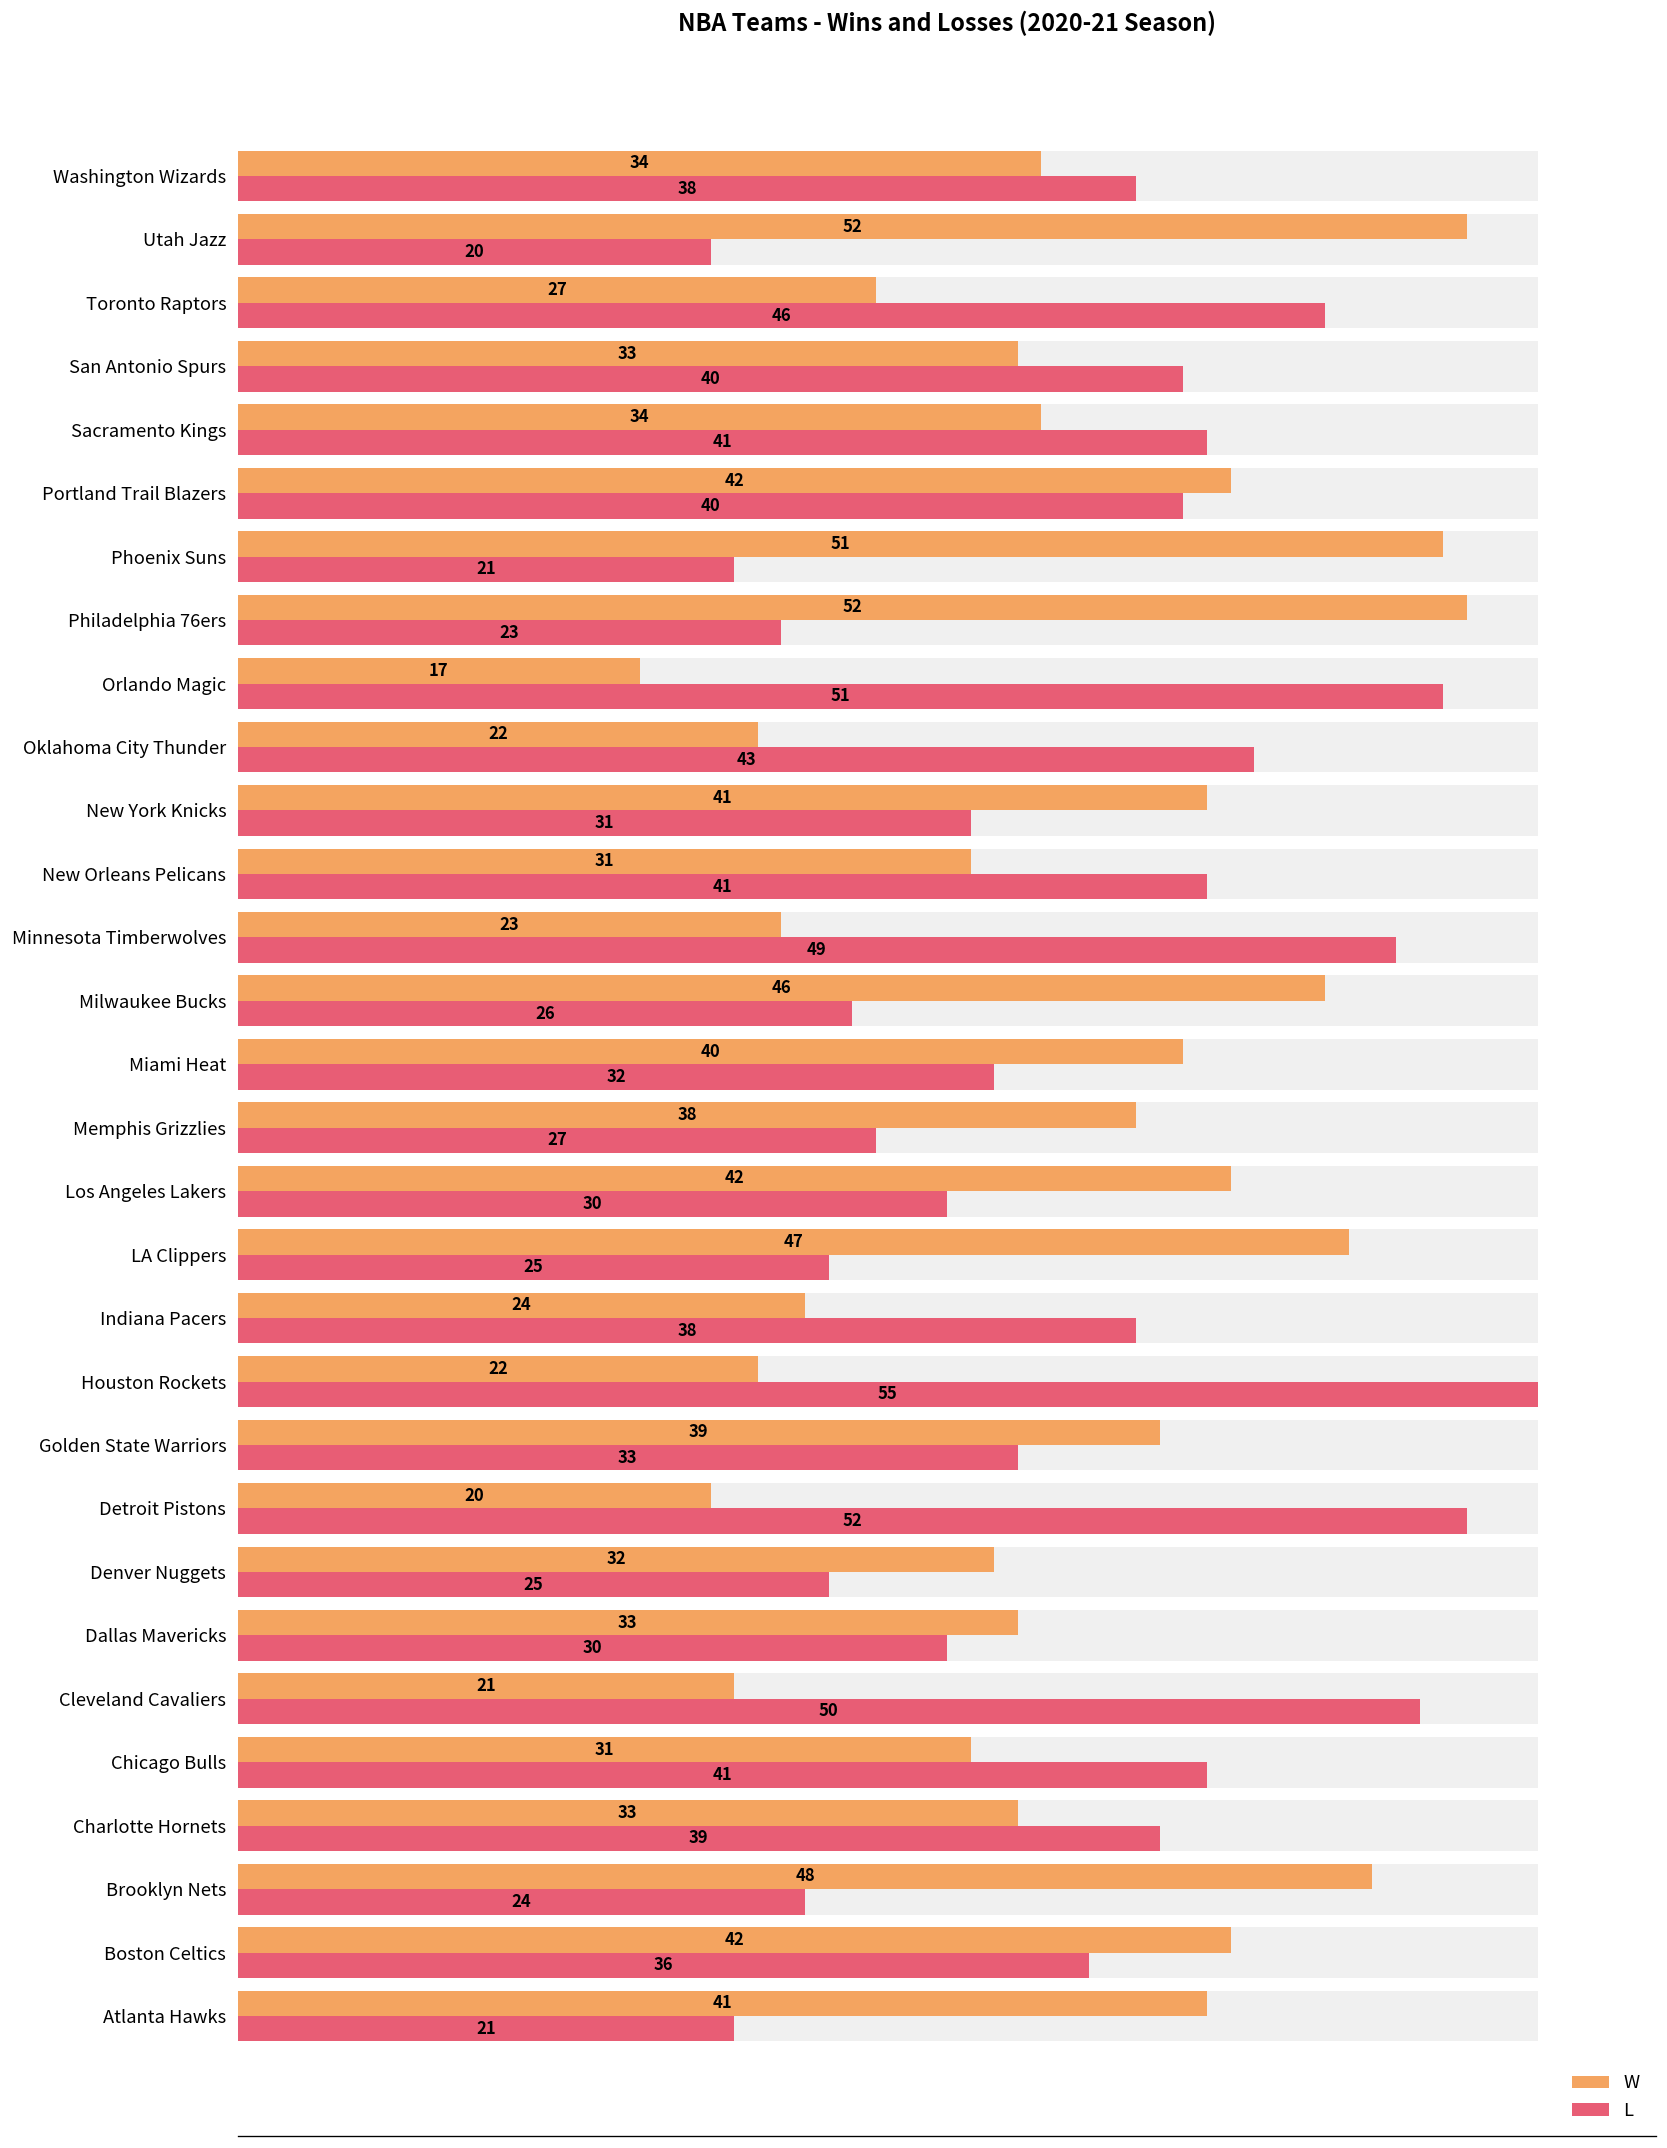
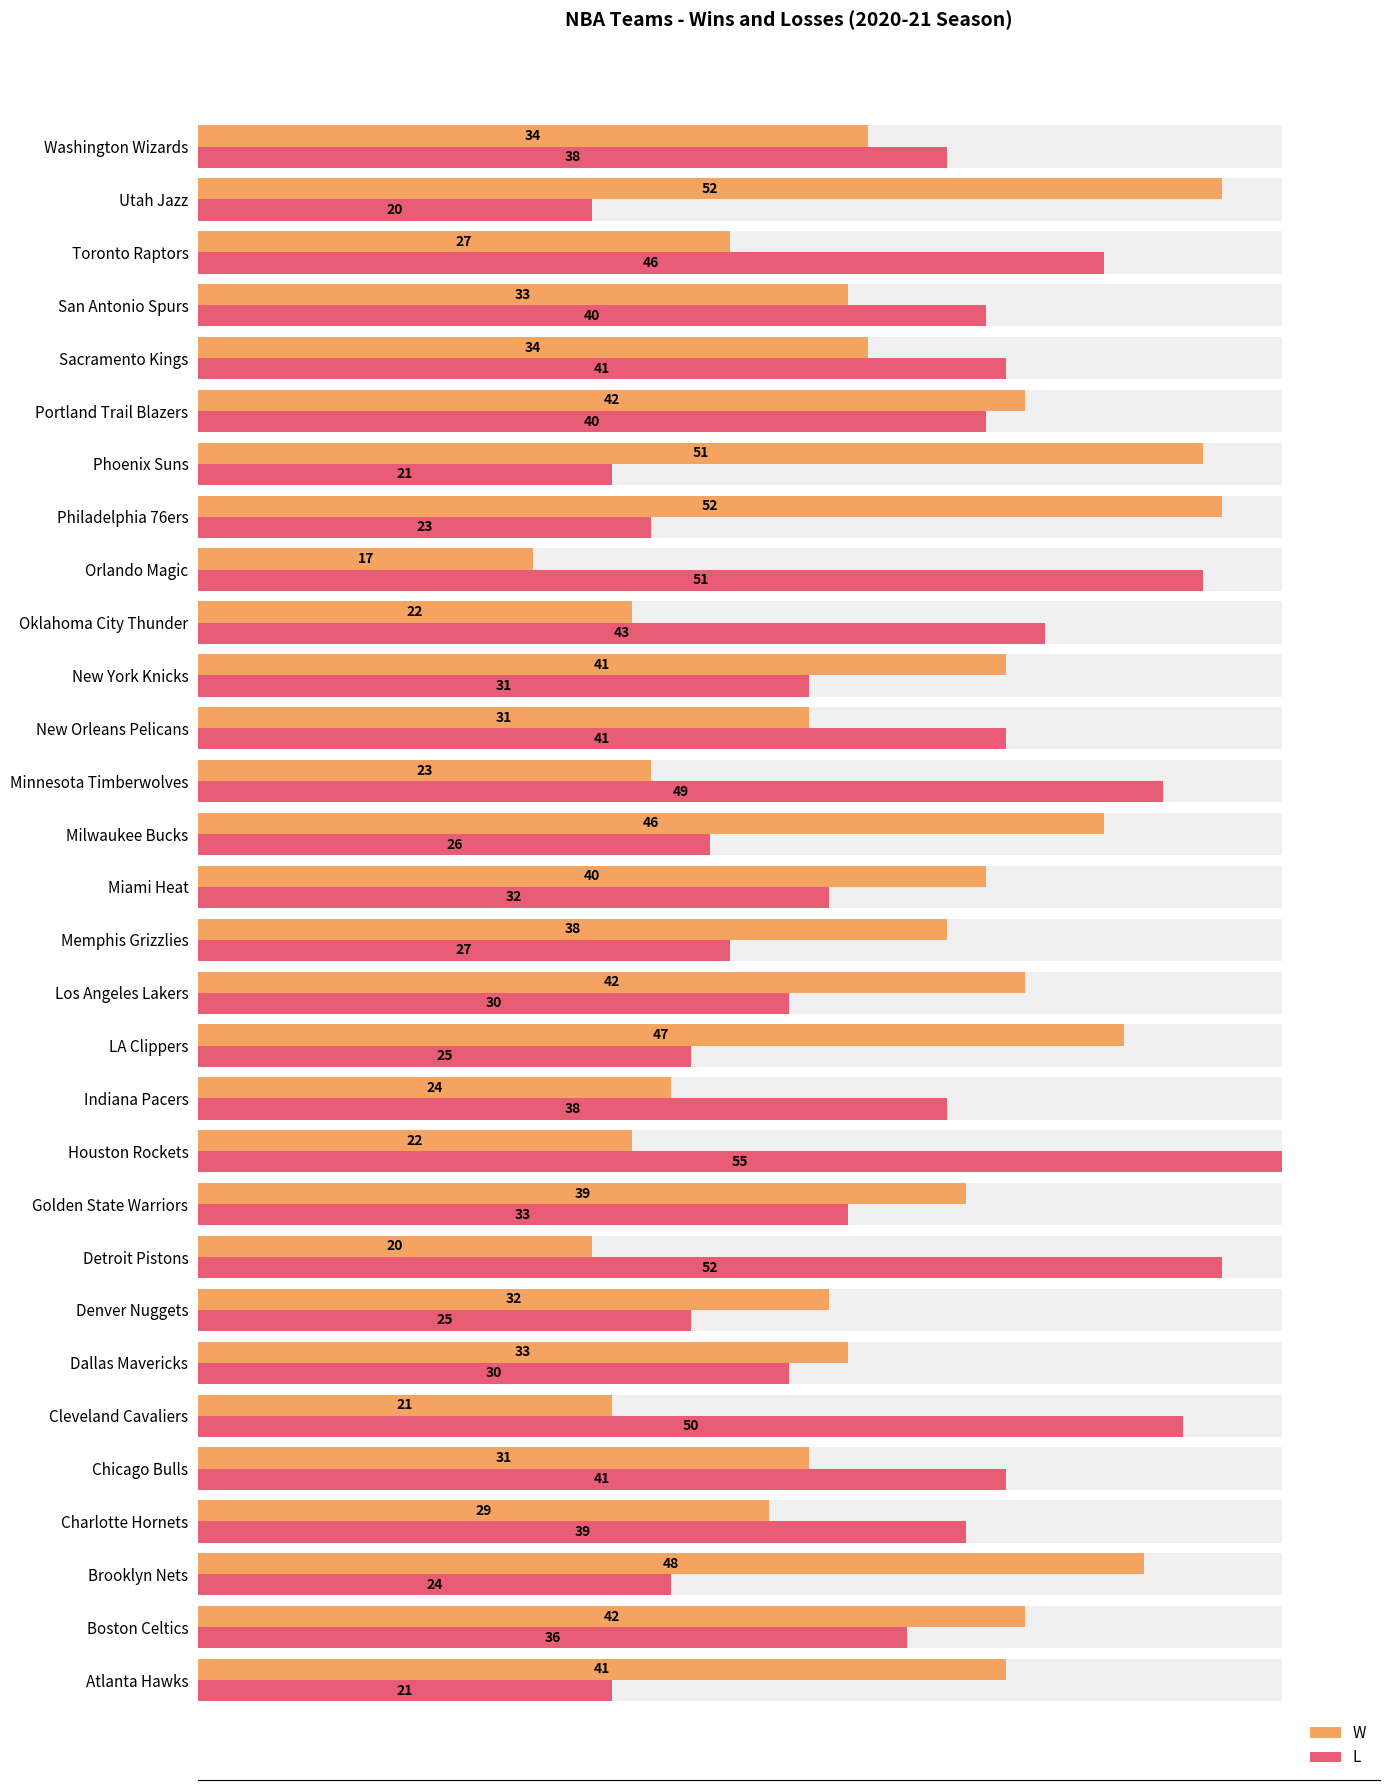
  {
    "W": {
-     "Charlotte Hornets": 33
+     "Charlotte Hornets": 29
    },
    "L": {
      "Houston Rockets": 55
    }
  }
